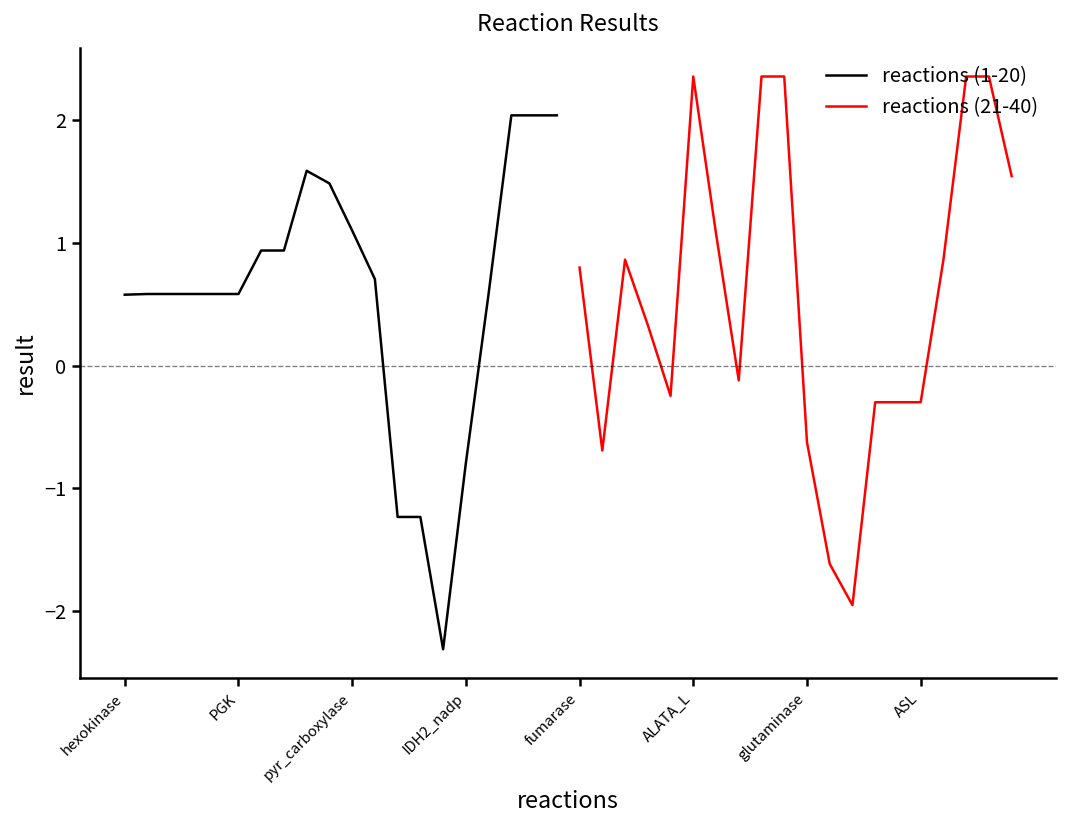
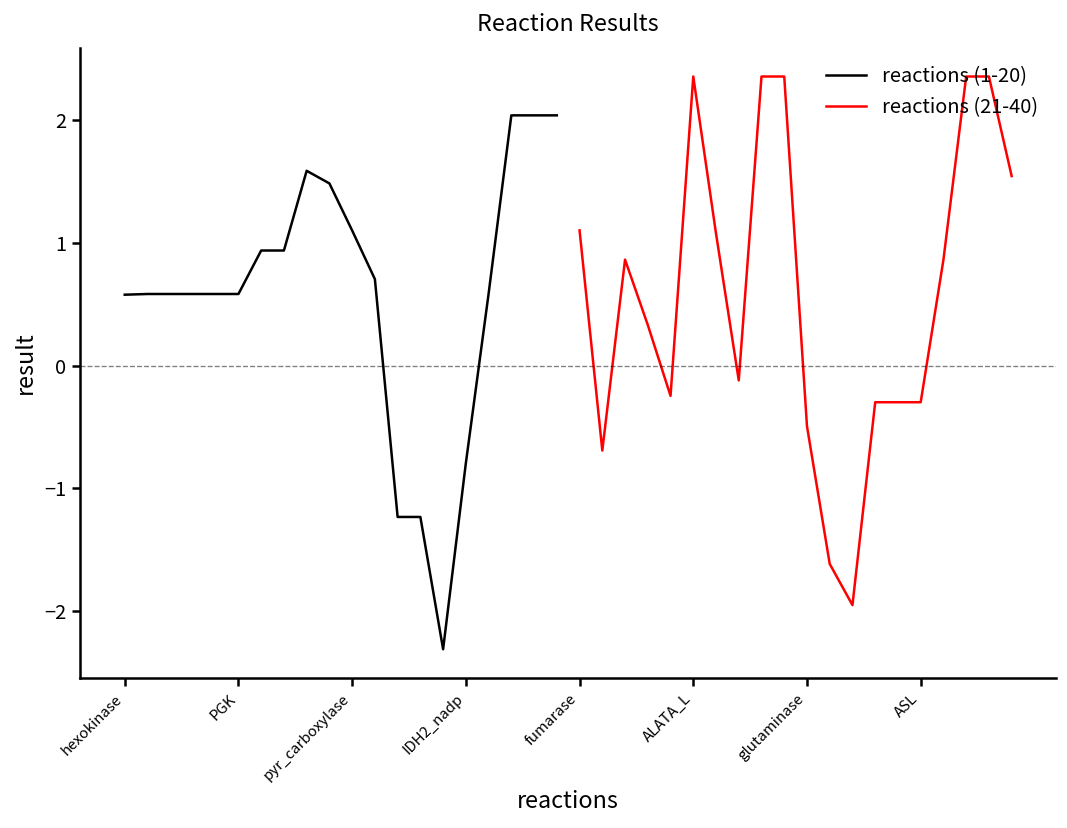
  {
    "reactions (1-20)": {
      "hexokinase": 0.58,
      "PGK": 0.58,
      "pyr_carboxylase": 1.10,
      "IDH2_nadp": -0.80
    },
    "reactions (21-40)": {
-     "fumarase": 0.80,
+     "fumarase": 1.10,
      "ALATA_L": 2.36,
-     "glutaminase": -0.62,
+     "glutaminase": -0.49,
      "ASL": -0.30
    }
  }
